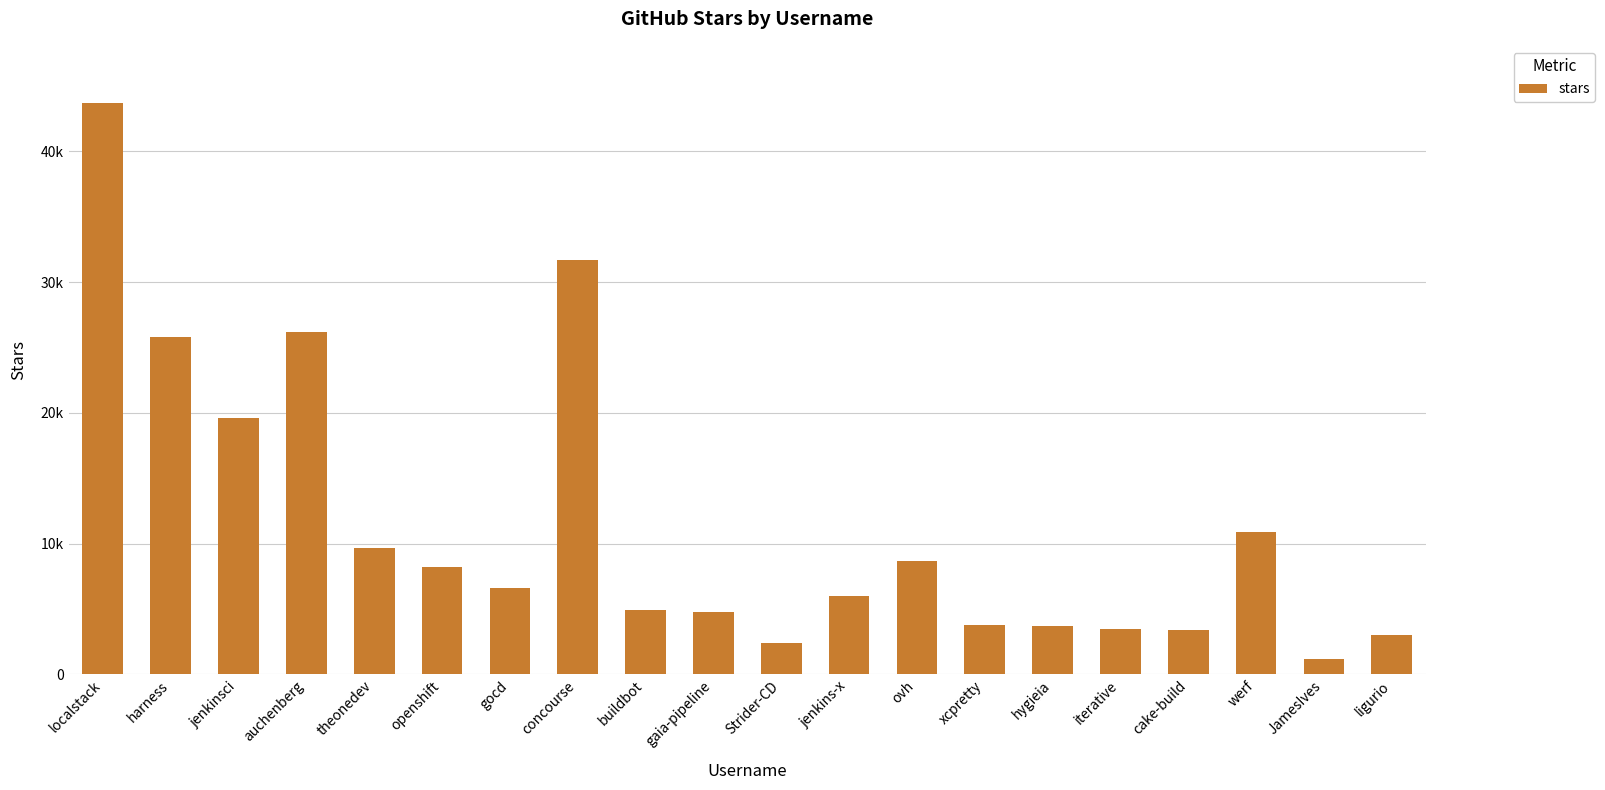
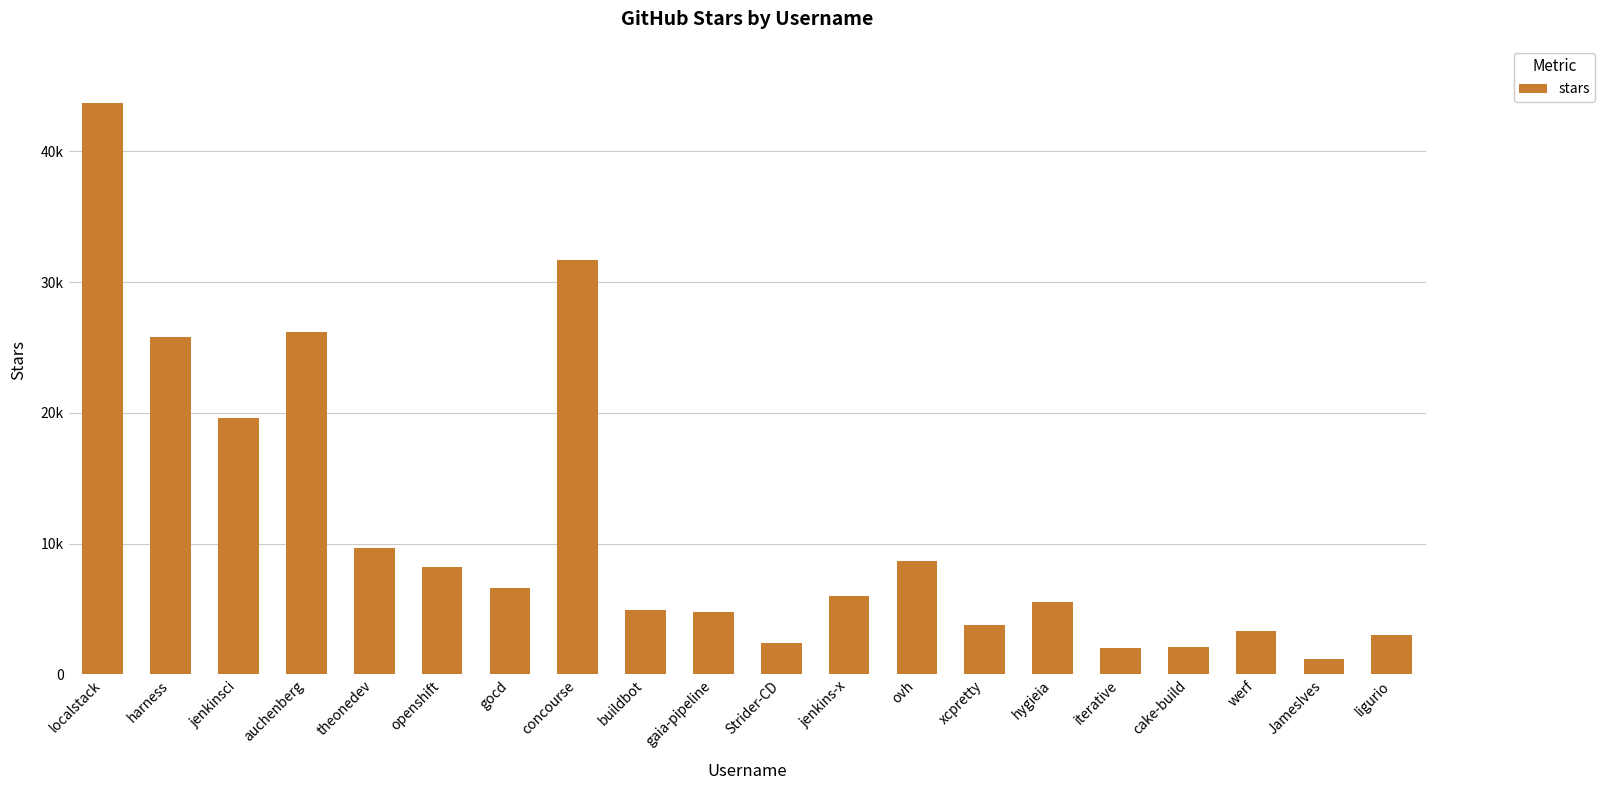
  {
    "localstack": 43700,
    "harness": 25800,
    "jenkinsci": 19600,
    "auchenberg": 26200,
    "theonedev": 9700,
    "openshift": 8200,
    "gocd": 6600,
    "concourse": 31700,
    "buildbot": 4900,
    "gaia-pipeline": 4800,
    "Strider-CD": 2400,
    "jenkins-x": 6000,
    "ovh": 8700,
    "xcpretty": 3800,
-   "hygieia": 3700,
-   "iterative": 3500,
-   "cake-build": 3400,
-   "werf": 10900,
+   "hygieia": 5600,
+   "iterative": 2000,
+   "cake-build": 2100,
+   "werf": 3300,
    "JamesIves": 1200,
    "ligurio": 3000
  }
